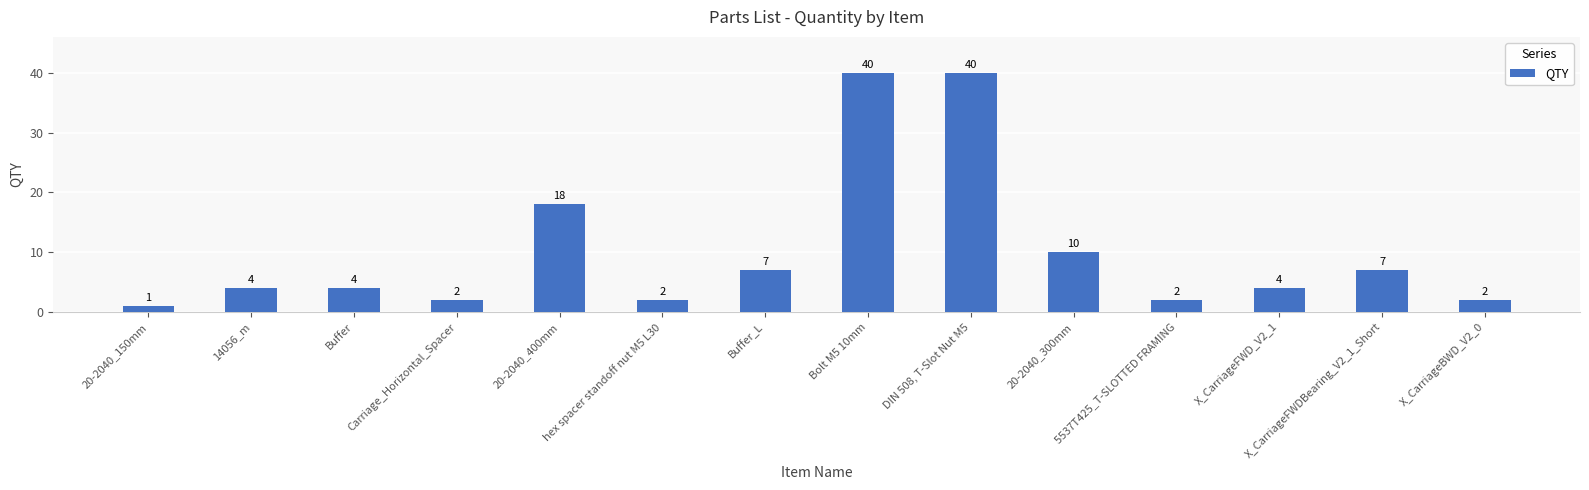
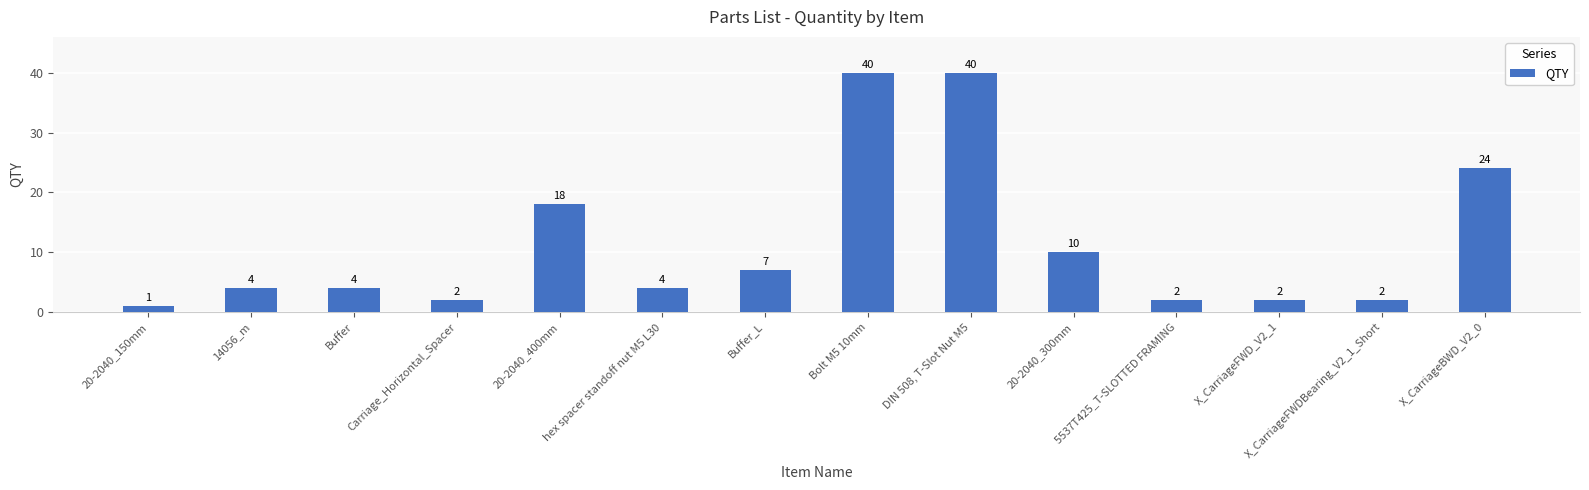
  {
    "20-2040_150mm": 1,
    "14056_m": 4,
    "Buffer": 4,
    "Carriage_Horizontal_Spacer": 2,
    "20-2040_400mm": 18,
-   "hex spacer standoff nut M5 L30": 2,
+   "hex spacer standoff nut M5 L30": 4,
    "Buffer_L": 7,
    "Bolt M5 10mm": 40,
    "DIN 508, T-Slot Nut M5": 40,
    "20-2040_300mm": 10,
    "5537T425_T-SLOTTED FRAMING": 2,
-   "X_CarriageFWD_V2_1": 4,
-   "X_CarriageFWDBearing_V2_1_Short": 7,
-   "X_CarriageBWD_V2_0": 2
+   "X_CarriageFWD_V2_1": 2,
+   "X_CarriageFWDBearing_V2_1_Short": 2,
+   "X_CarriageBWD_V2_0": 24
  }
